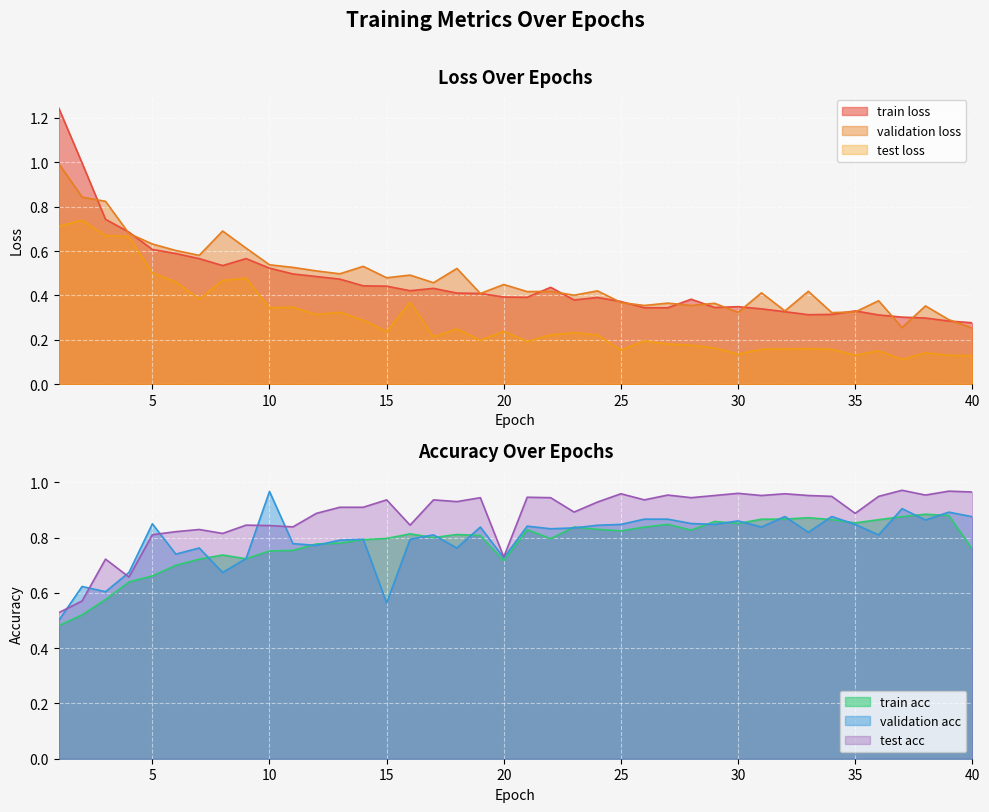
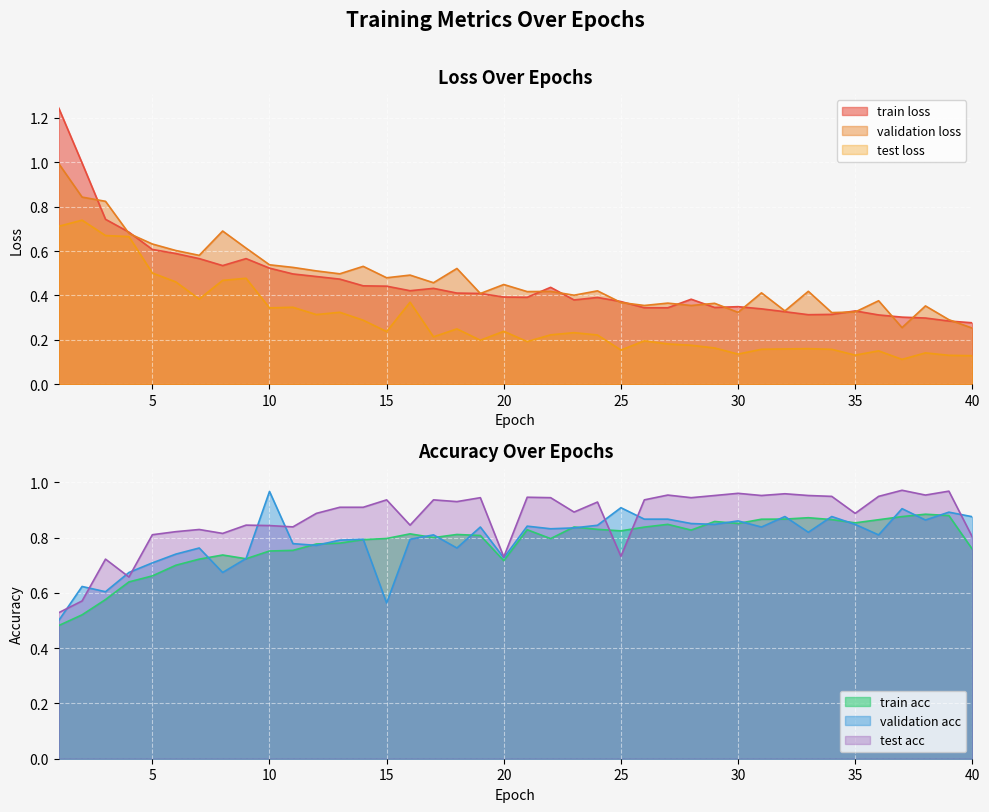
  {
    "Accuracy Over Epochs": {
      "train acc": {
        "5": 0.66,
        "10": 0.75,
        "15": 0.80,
        "20": 0.72,
        "25": 0.82,
        "30": 0.85,
        "40": 0.76
      },
      "validation acc": {
-       "5": 0.85,
+       "5": 0.71,
        "10": 0.97,
        "15": 0.56,
-       "25": 0.85,
+       "25": 0.91,
        "30": 0.86,
        "40": 0.88
      },
      "test acc": {
        "5": 0.81,
        "10": 0.84,
        "15": 0.94,
-       "25": 0.96,
+       "25": 0.73,
        "30": 0.96,
        "35": 0.89,
-       "40": 0.97
+       "40": 0.80
      }
    }
  }
